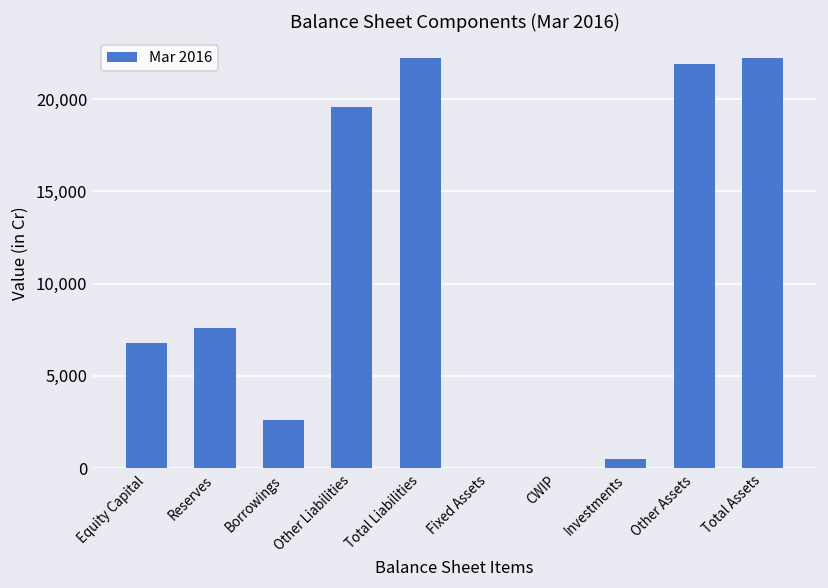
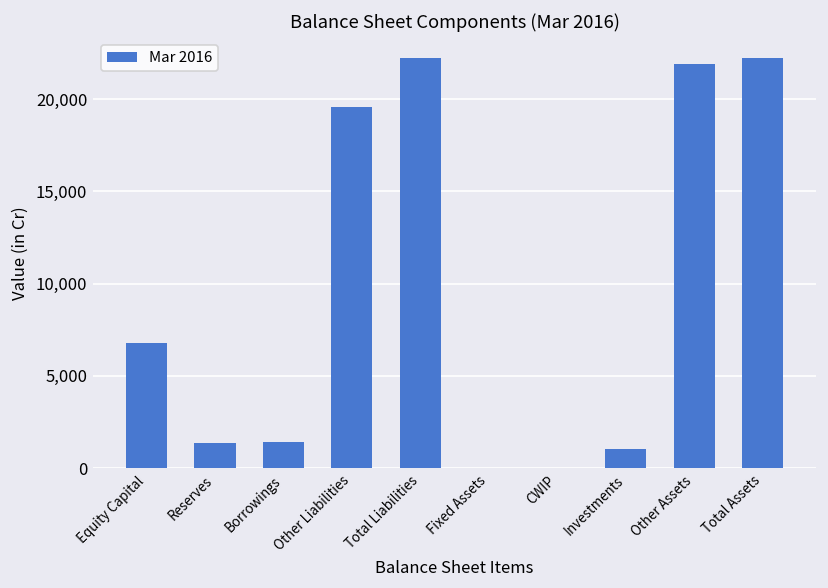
  {
    "Equity Capital": "6,800",
-   "Reserves": "7,600",
-   "Borrowings": "2,600",
+   "Reserves": "1,300",
+   "Borrowings": "1,400",
    "Other Liabilities": "19,600",
    "Total Liabilities": "22,200",
-   "Investments": "500",
+   "Investments": "1,000",
    "Other Assets": "21,900",
    "Total Assets": "22,200"
  }
